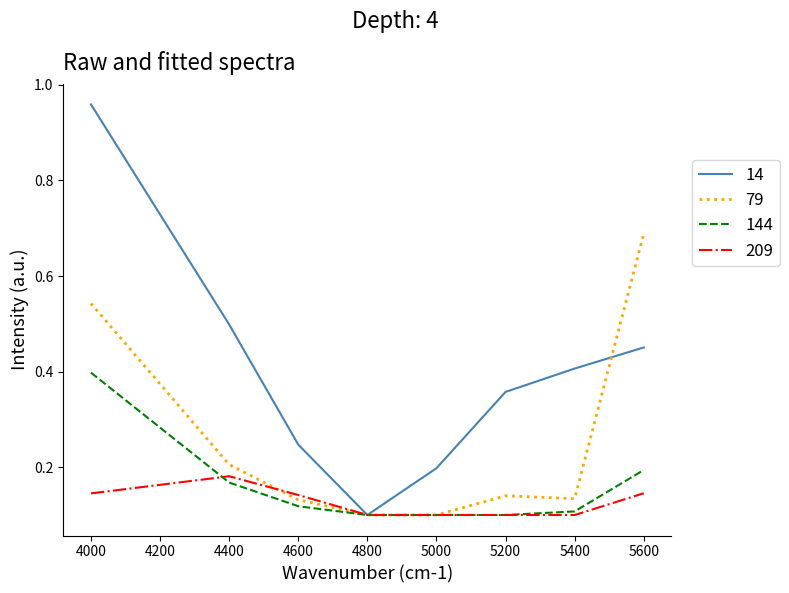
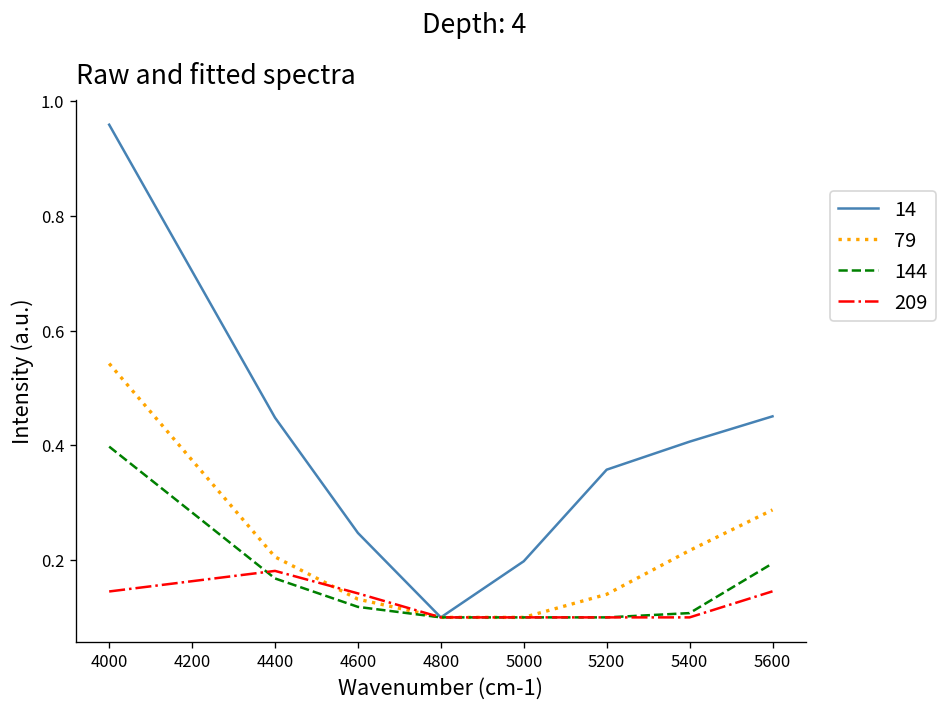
  {
    "14": {
      "4000": 0.96,
-     "4400": 0.50,
+     "4400": 0.45,
      "4600": 0.25,
      "5000": 0.20,
      "5200": 0.36,
      "5400": 0.41,
      "5600": 0.45
    },
    "79": {
      "4000": 0.54,
      "4400": 0.21,
      "4600": 0.13,
      "5200": 0.14,
-     "5400": 0.13,
-     "5600": 0.69
+     "5400": 0.22,
+     "5600": 0.29
    },
    "144": {
      "4000": 0.40,
      "4400": 0.17,
      "4600": 0.12,
      "5400": 0.11,
      "5600": 0.19
    },
    "209": {
      "4000": 0.15,
      "4400": 0.18,
      "4600": 0.14,
      "5400": 0.10,
      "5600": 0.15
    }
  }
